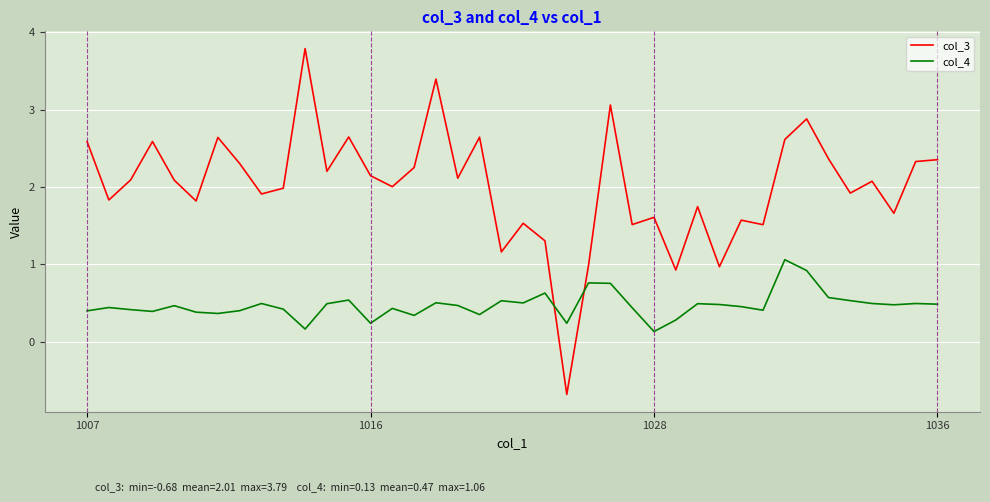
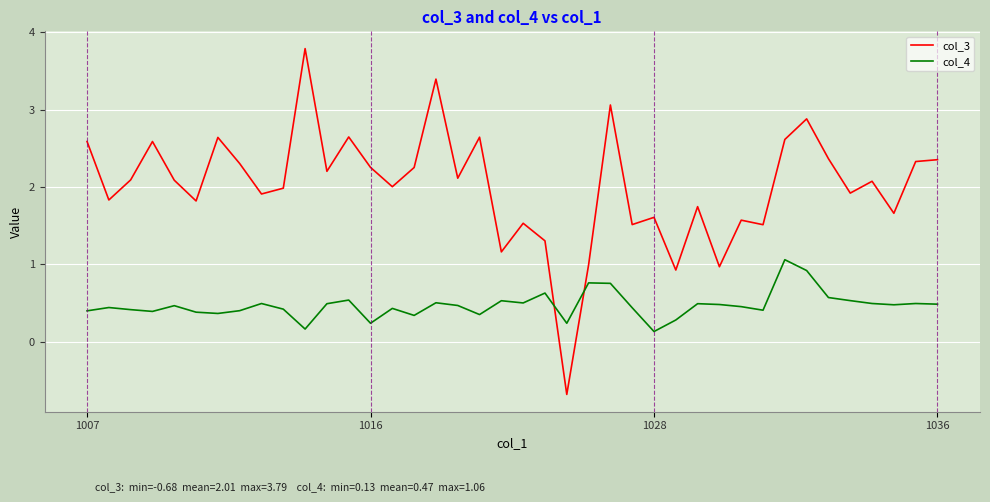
  {
    "col_3": {
      "1007": 2.6,
-     "1016": 2.1,
+     "1016": 2.3,
      "1028": 1.6,
      "1036": 2.4
    },
    "col_4": {
      "1007": 0.4,
      "1016": 0.2,
      "1028": 0.1,
      "1036": 0.5
    }
  }
